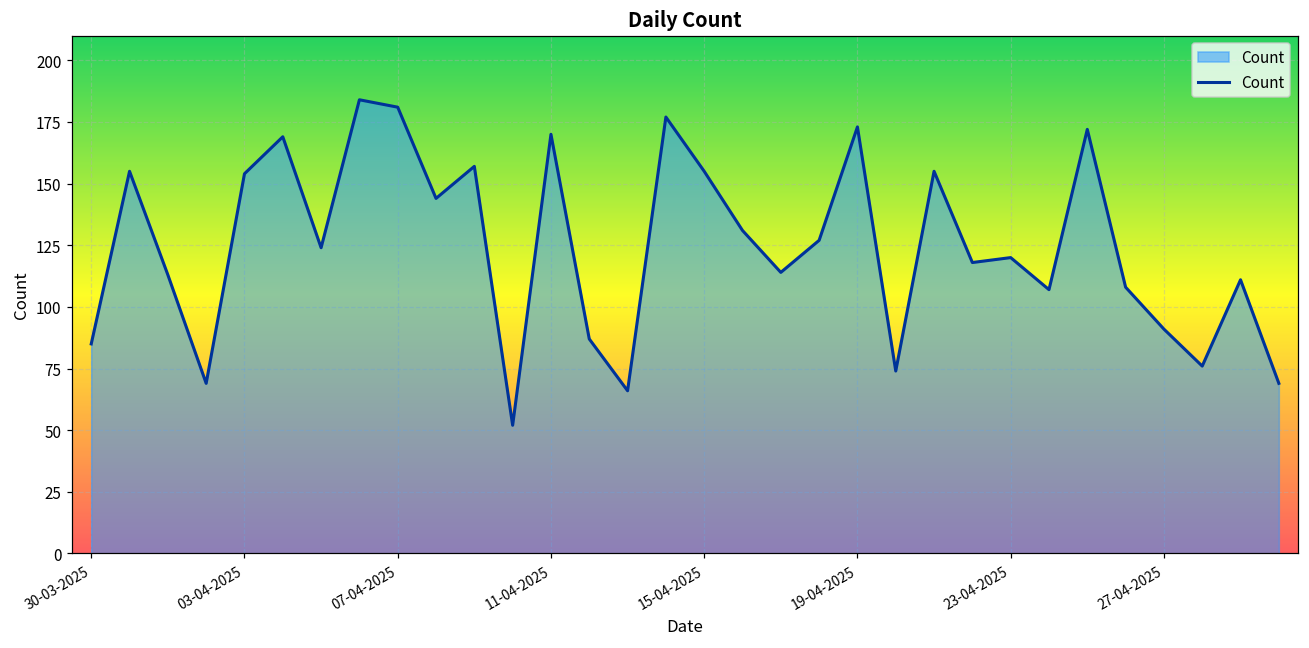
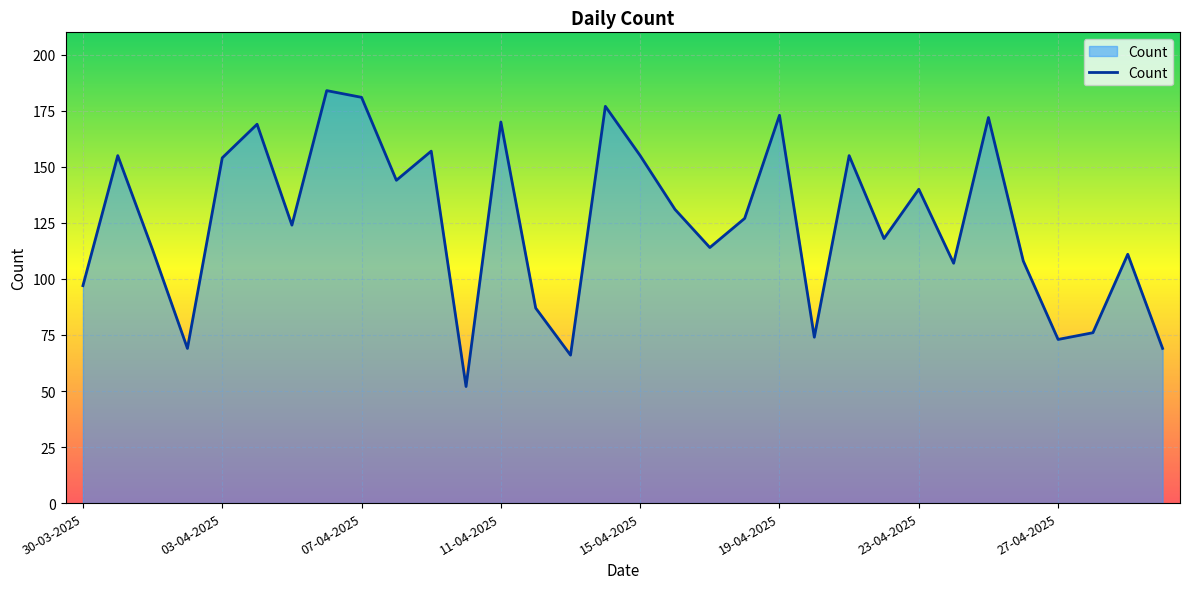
  {
-   "30-03-2025": 85,
+   "30-03-2025": 97,
    "03-04-2025": 154,
    "07-04-2025": 181,
    "11-04-2025": 170,
    "15-04-2025": 155,
    "19-04-2025": 173,
-   "23-04-2025": 120,
-   "27-04-2025": 91
+   "23-04-2025": 140,
+   "27-04-2025": 73
  }
